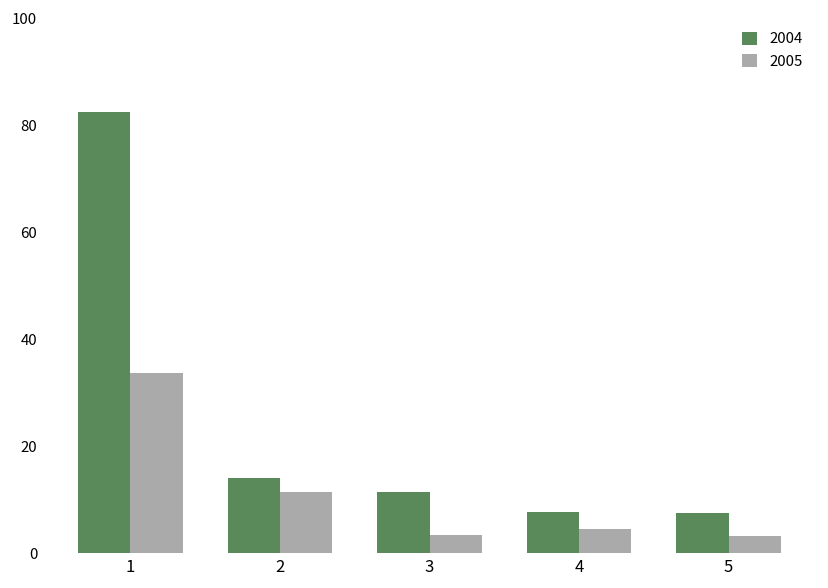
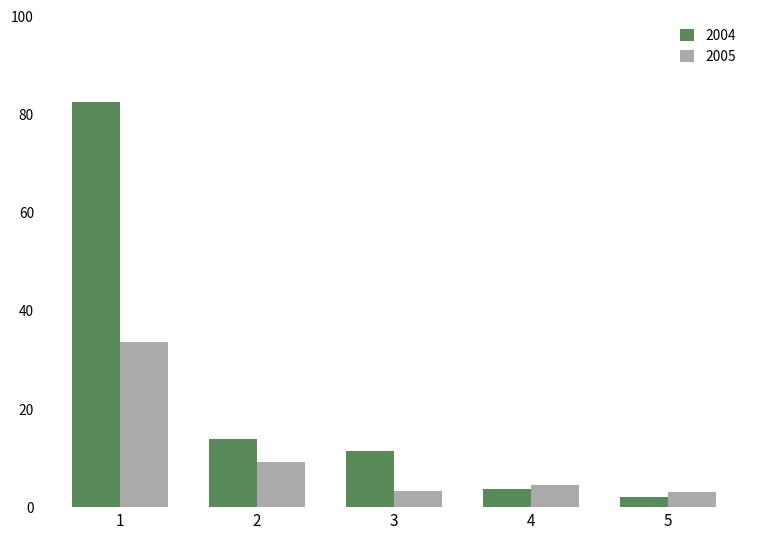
  {
    "2004": {
      "1": 83,
      "2": 14,
      "3": 11,
-     "4": 8,
-     "5": 8
+     "4": 4,
+     "5": 2
    },
    "2005": {
      "1": 34,
-     "2": 12,
+     "2": 9,
      "3": 3,
      "4": 5,
      "5": 3
    }
  }
